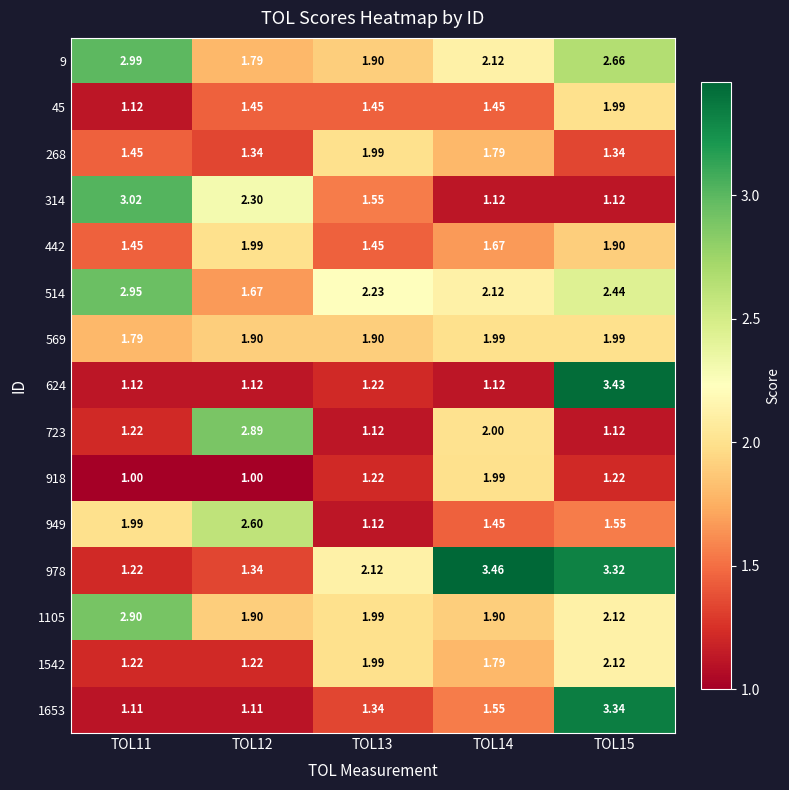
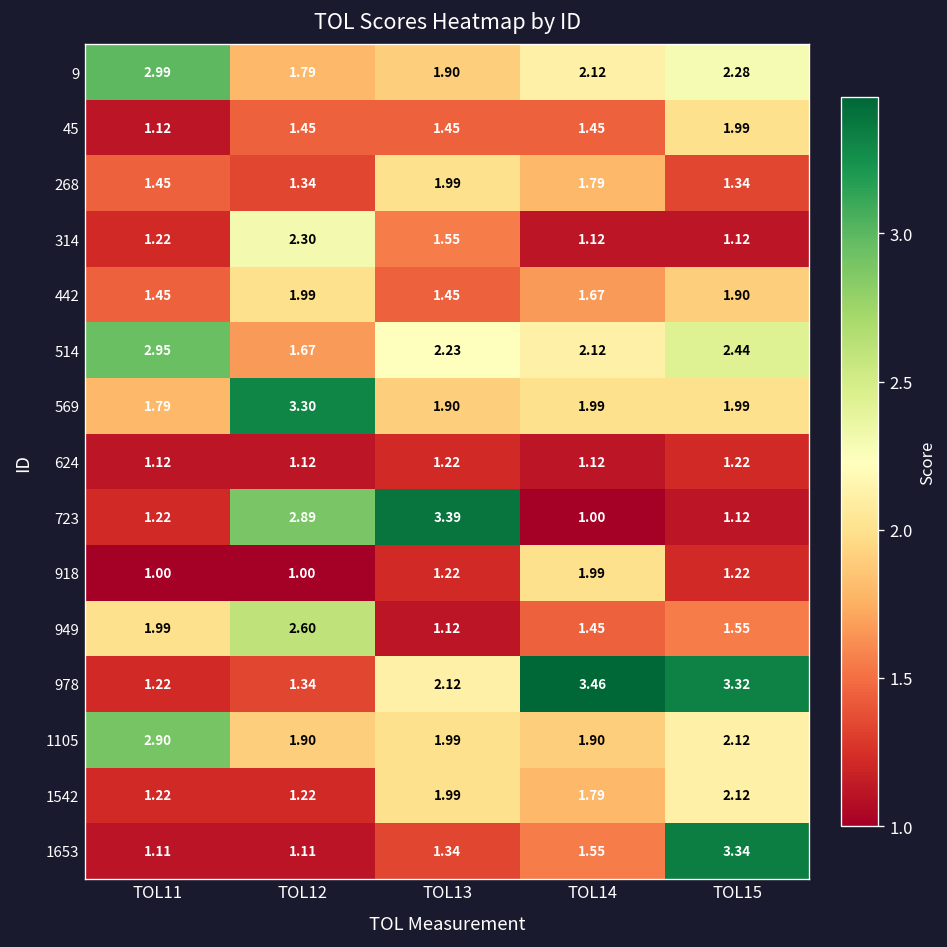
  {
    "9": {
      "TOL11": 2.99,
      "TOL12": 1.79,
      "TOL13": 1.90,
      "TOL14": 2.12,
-     "TOL15": 2.66
+     "TOL15": 2.28
    },
    "45": {
      "TOL11": 1.12,
      "TOL12": 1.45,
      "TOL13": 1.45,
      "TOL14": 1.45,
      "TOL15": 1.99
    },
    "268": {
      "TOL11": 1.45,
      "TOL12": 1.34,
      "TOL13": 1.99,
      "TOL14": 1.79,
      "TOL15": 1.34
    },
    "314": {
-     "TOL11": 3.02,
+     "TOL11": 1.22,
      "TOL12": 2.30,
      "TOL13": 1.55,
      "TOL14": 1.12,
      "TOL15": 1.12
    },
    "442": {
      "TOL11": 1.45,
      "TOL12": 1.99,
      "TOL13": 1.45,
      "TOL14": 1.67,
      "TOL15": 1.90
    },
    "514": {
      "TOL11": 2.95,
      "TOL12": 1.67,
      "TOL13": 2.23,
      "TOL14": 2.12,
      "TOL15": 2.44
    },
    "569": {
      "TOL11": 1.79,
-     "TOL12": 1.90,
+     "TOL12": 3.30,
      "TOL13": 1.90,
      "TOL14": 1.99,
      "TOL15": 1.99
    },
    "624": {
      "TOL11": 1.12,
      "TOL12": 1.12,
      "TOL13": 1.22,
      "TOL14": 1.12,
-     "TOL15": 3.43
+     "TOL15": 1.22
    },
    "723": {
      "TOL11": 1.22,
      "TOL12": 2.89,
-     "TOL13": 1.12,
-     "TOL14": 2.00,
+     "TOL13": 3.39,
+     "TOL14": 1.00,
      "TOL15": 1.12
    },
    "918": {
      "TOL11": 1.00,
      "TOL12": 1.00,
      "TOL13": 1.22,
      "TOL14": 1.99,
      "TOL15": 1.22
    },
    "949": {
      "TOL11": 1.99,
      "TOL12": 2.60,
      "TOL13": 1.12,
      "TOL14": 1.45,
      "TOL15": 1.55
    },
    "978": {
      "TOL11": 1.22,
      "TOL12": 1.34,
      "TOL13": 2.12,
      "TOL14": 3.46,
      "TOL15": 3.32
    },
    "1105": {
      "TOL11": 2.90,
      "TOL12": 1.90,
      "TOL13": 1.99,
      "TOL14": 1.90,
      "TOL15": 2.12
    },
    "1542": {
      "TOL11": 1.22,
      "TOL12": 1.22,
      "TOL13": 1.99,
      "TOL14": 1.79,
      "TOL15": 2.12
    },
    "1653": {
      "TOL11": 1.11,
      "TOL12": 1.11,
      "TOL13": 1.34,
      "TOL14": 1.55,
      "TOL15": 3.34
    }
  }
